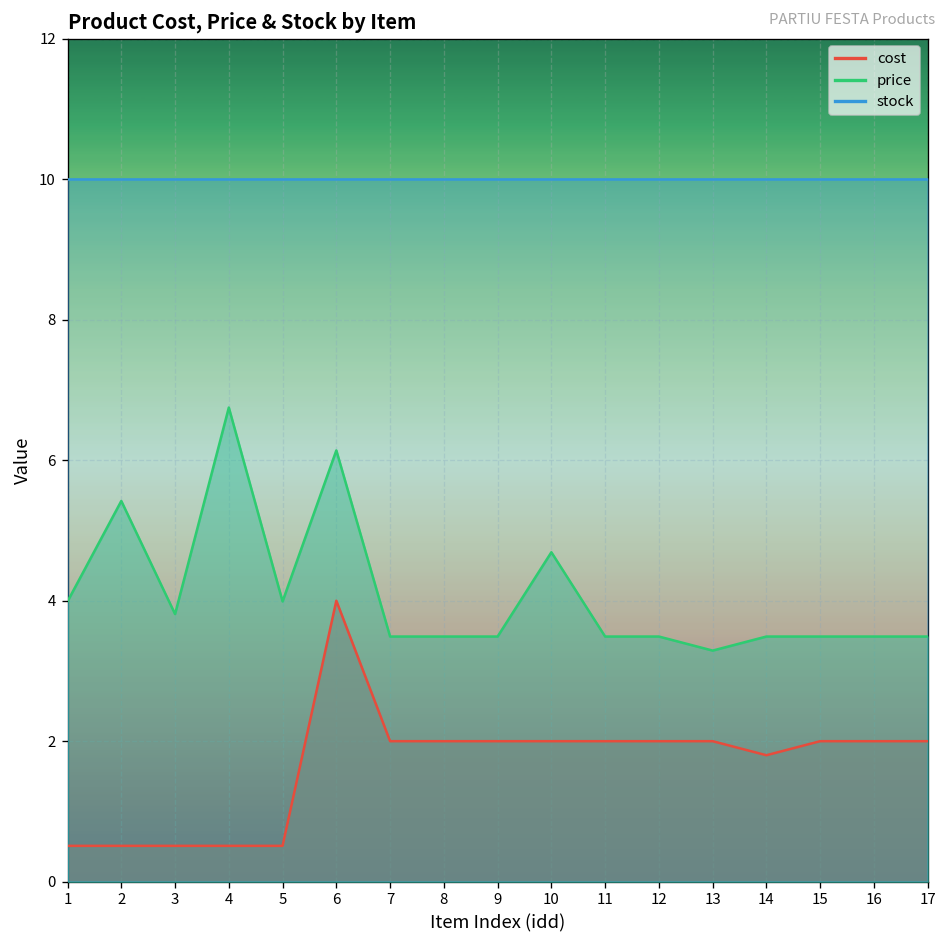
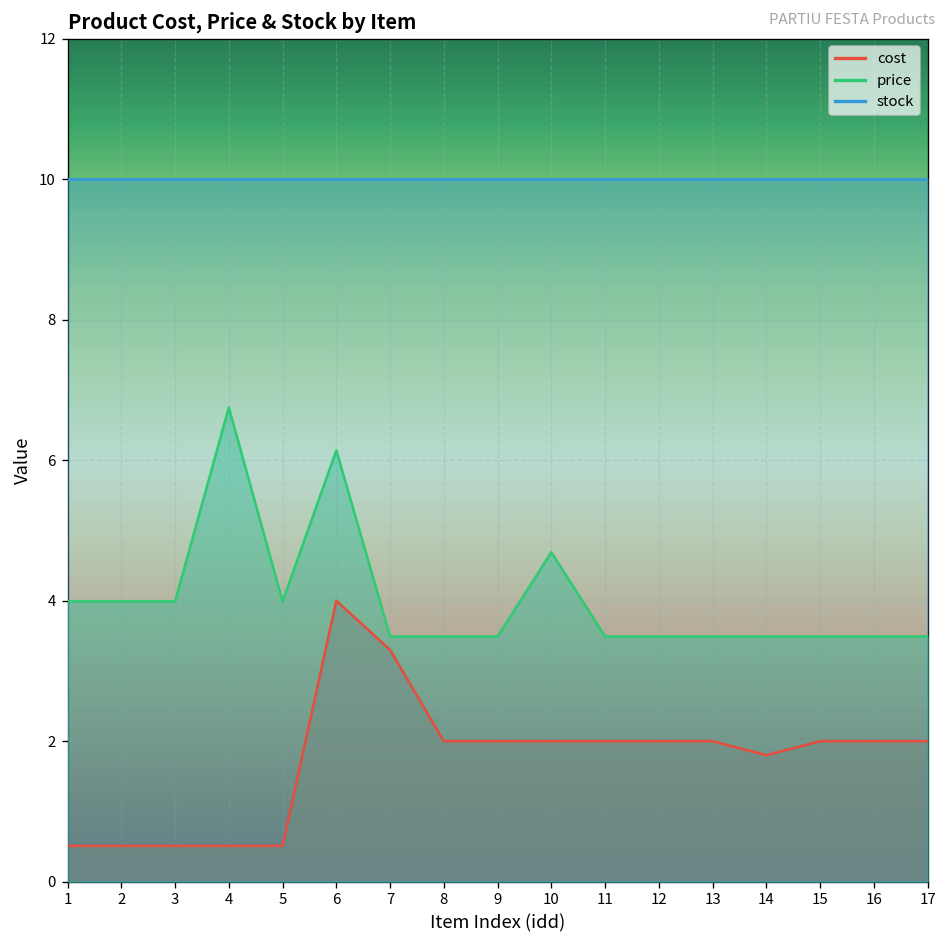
  {
    "cost": {
      "1": 0.5,
      "2": 0.5,
      "3": 0.5,
      "4": 0.5,
      "5": 0.5,
      "6": 4.0,
-     "7": 2.0,
+     "7": 3.3,
      "8": 2.0,
      "9": 2.0,
      "10": 2.0,
      "11": 2.0,
      "12": 2.0,
      "13": 2.0,
      "14": 1.8,
      "15": 2.0,
      "16": 2.0,
      "17": 2.0
    },
    "price": {
      "1": 4.0,
-     "2": 5.4,
-     "3": 3.8,
+     "2": 4.0,
+     "3": 4.0,
      "4": 6.8,
      "5": 4.0,
      "6": 6.1,
      "7": 3.5,
      "8": 3.5,
      "9": 3.5,
      "10": 4.7,
      "11": 3.5,
      "12": 3.5,
-     "13": 3.3,
+     "13": 3.5,
      "14": 3.5,
      "15": 3.5,
      "16": 3.5,
      "17": 3.5
    },
    "stock": {
      "1": 10.0,
      "2": 10.0,
      "3": 10.0,
      "4": 10.0,
      "5": 10.0,
      "6": 10.0,
      "7": 10.0,
      "8": 10.0,
      "9": 10.0,
      "10": 10.0,
      "11": 10.0,
      "12": 10.0,
      "13": 10.0,
      "14": 10.0,
      "15": 10.0,
      "16": 10.0,
      "17": 10.0
    }
  }
